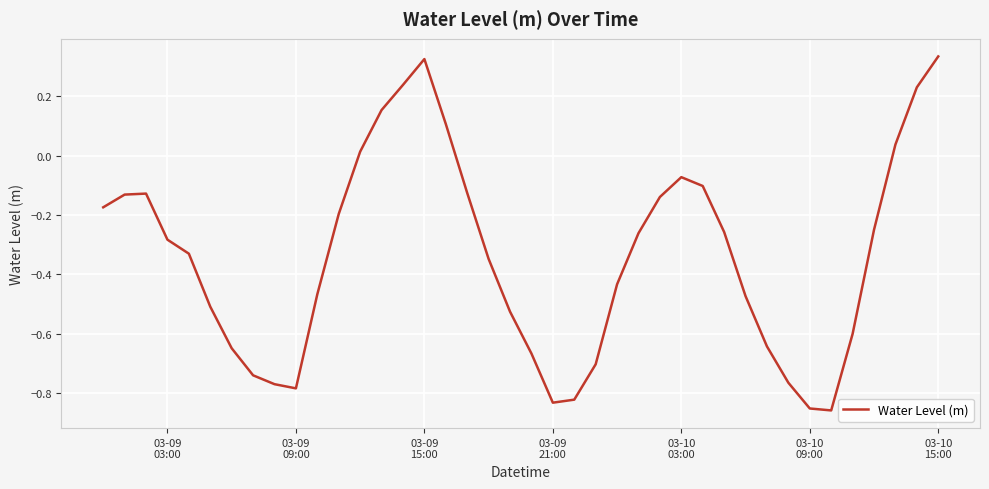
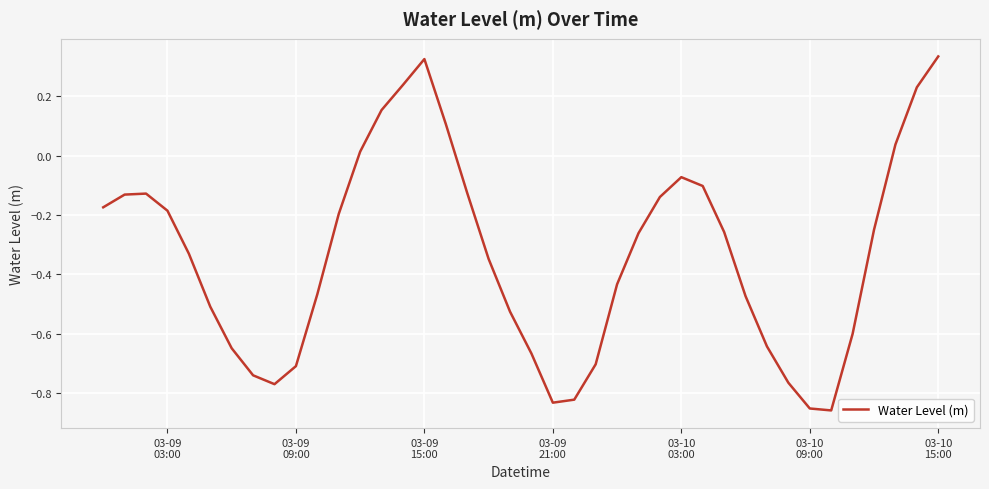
  {
-   "03-09 03:00": -0.28,
-   "03-09 09:00": -0.78,
+   "03-09 03:00": -0.19,
+   "03-09 09:00": -0.71,
    "03-09 15:00": 0.33,
    "03-09 21:00": -0.83,
    "03-10 03:00": -0.07,
    "03-10 09:00": -0.85,
    "03-10 15:00": 0.34
  }
